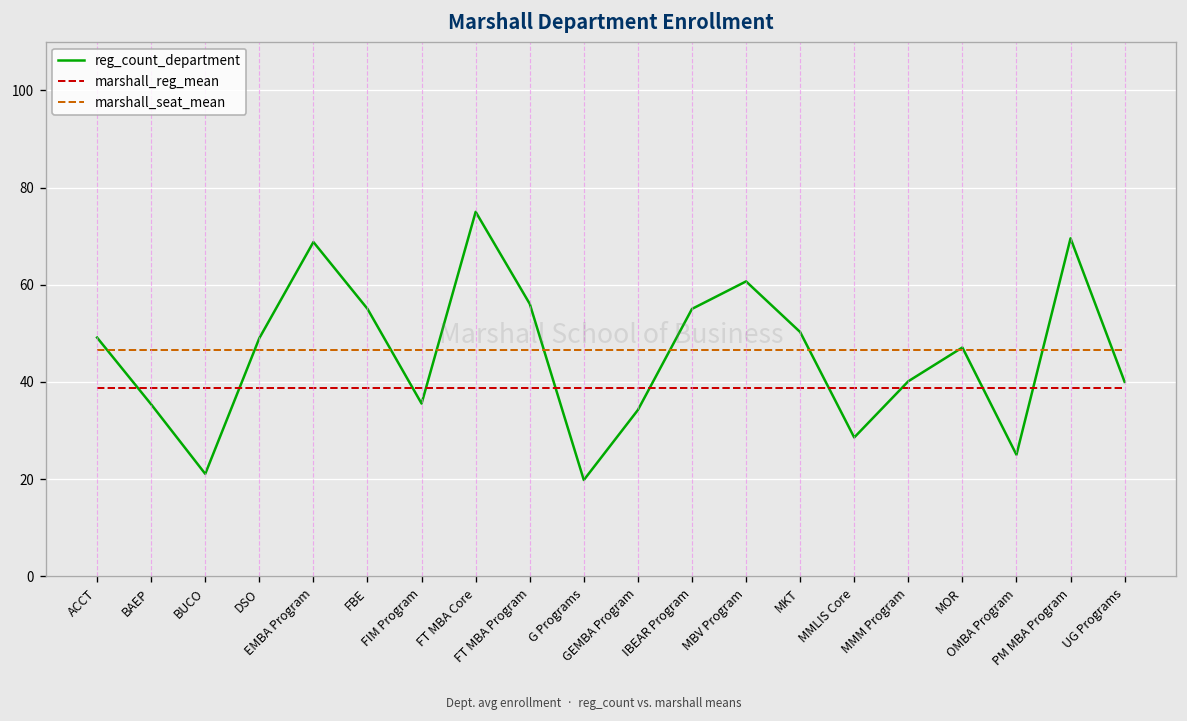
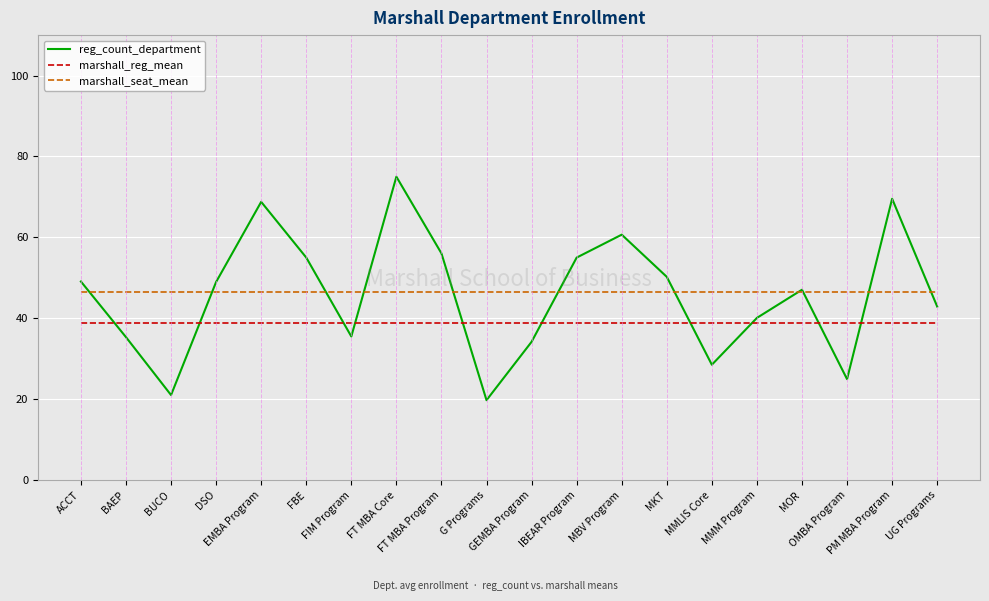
  {
    "reg_count_department": {
      "ACCT": 49,
      "BAEP": 35,
      "BUCO": 21,
      "DSO": 49,
      "EMBA Program": 69,
      "FBE": 55,
      "FIM Program": 36,
      "FT MBA Core": 75,
      "FT MBA Program": 56,
      "G Programs": 20,
      "GEMBA Program": 34,
      "IBEAR Program": 55,
      "MBV Program": 61,
      "MKT": 50,
      "MMLIS Core": 29,
      "MMM Program": 40,
      "OMBA Program": 25,
      "PM MBA Program": 70,
-     "UG Programs": 40
+     "UG Programs": 43
    },
    "marshall_reg_mean": {
      "ACCT": 39,
      "BAEP": 39,
      "BUCO": 39,
      "DSO": 39,
      "EMBA Program": 39,
      "FBE": 39,
      "FIM Program": 39,
      "FT MBA Core": 39,
      "FT MBA Program": 39,
      "G Programs": 39,
      "GEMBA Program": 39,
      "IBEAR Program": 39,
      "MBV Program": 39,
      "MKT": 39,
      "MMLIS Core": 39,
      "MMM Program": 39,
      "MOR": 39,
      "OMBA Program": 39,
      "PM MBA Program": 39,
      "UG Programs": 39
    },
    "marshall_seat_mean": {
      "ACCT": 46,
      "BAEP": 46,
      "BUCO": 46,
      "DSO": 46,
      "EMBA Program": 46,
      "FBE": 46,
      "FIM Program": 46,
      "FT MBA Core": 46,
      "FT MBA Program": 46,
      "G Programs": 46,
      "GEMBA Program": 46,
      "IBEAR Program": 46,
      "MBV Program": 46,
      "MKT": 46,
      "MMLIS Core": 46,
      "MMM Program": 46,
      "OMBA Program": 46,
      "PM MBA Program": 46,
      "UG Programs": 46
    }
  }
